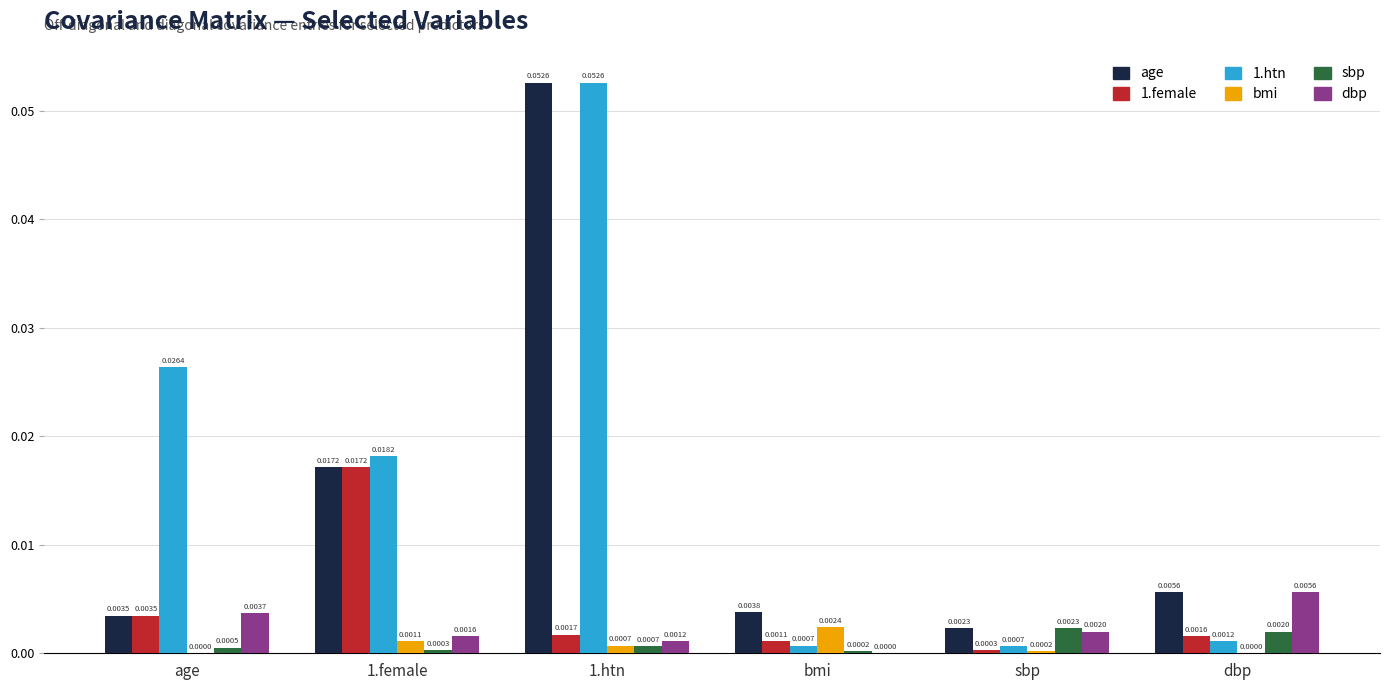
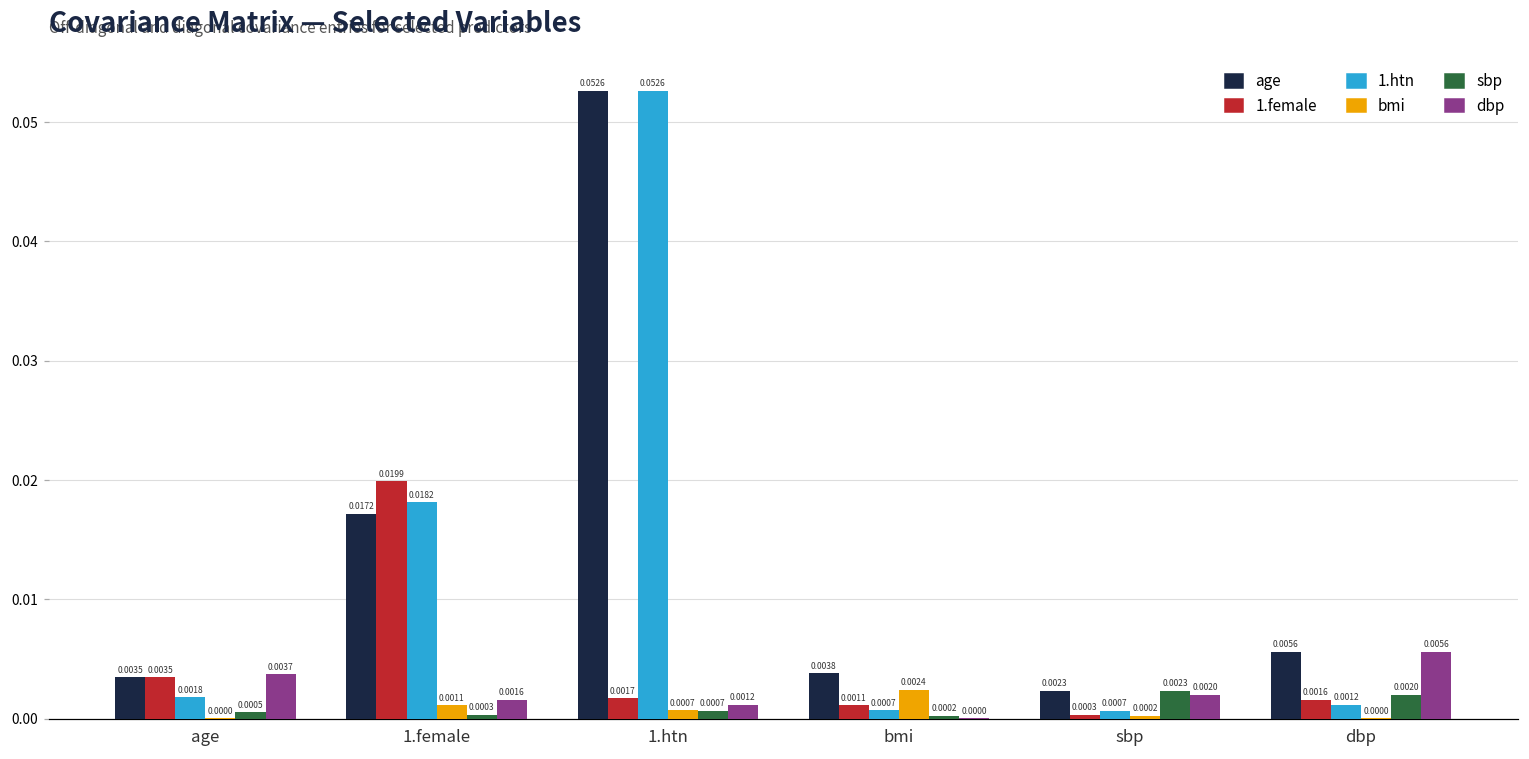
  {
    "age": {
      "age": 0.0035,
      "1.female": 0.0172,
      "1.htn": 0.0526,
      "bmi": 0.0038,
      "sbp": 0.0023,
      "dbp": 0.0056
    },
    "1.female": {
      "age": 0.0035,
-     "1.female": 0.0172,
+     "1.female": 0.0199,
      "1.htn": 0.0017,
      "bmi": 0.0011,
      "sbp": 0.0003,
      "dbp": 0.0016
    },
    "1.htn": {
-     "age": 0.0264,
+     "age": 0.0018,
      "1.female": 0.0182,
      "1.htn": 0.0526,
      "bmi": 0.0007,
      "sbp": 0.0007,
      "dbp": 0.0012
    },
    "bmi": {
      "age": 0.0000,
      "1.female": 0.0011,
      "1.htn": 0.0007,
      "bmi": 0.0024,
      "sbp": 0.0002,
      "dbp": 0.0000
    },
    "sbp": {
      "age": 0.0005,
      "1.female": 0.0003,
      "1.htn": 0.0007,
      "bmi": 0.0002,
      "sbp": 0.0023,
      "dbp": 0.0020
    },
    "dbp": {
      "age": 0.0037,
      "1.female": 0.0016,
      "1.htn": 0.0012,
      "bmi": 0.0000,
      "sbp": 0.0020,
      "dbp": 0.0056
    }
  }
